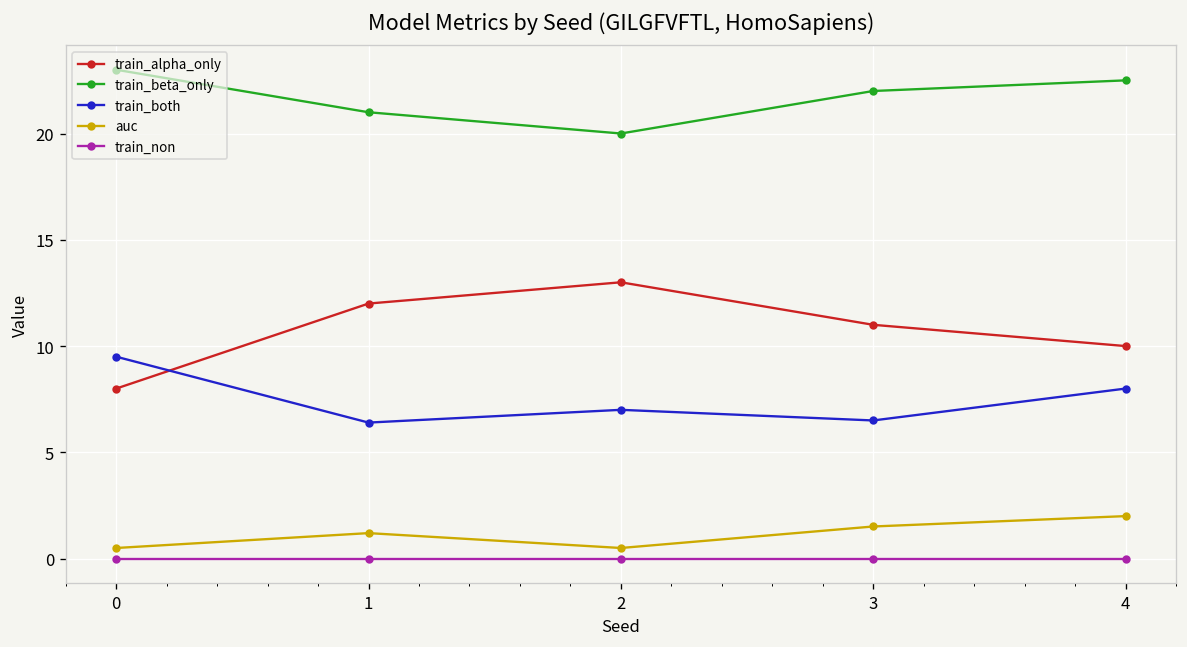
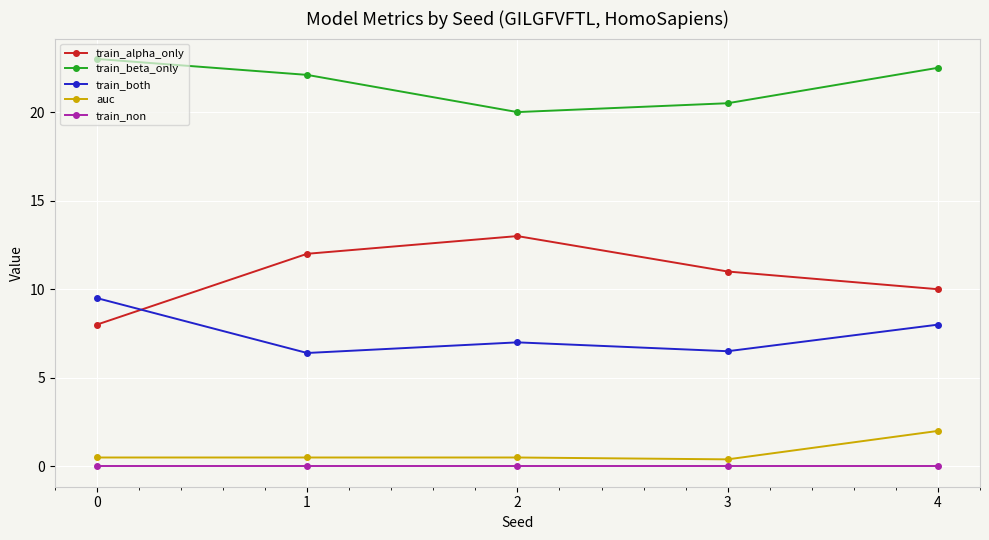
  {
    "train_alpha_only": {
      "0": 8.0,
      "1": 12.0,
      "2": 13.0,
      "3": 11.0,
      "4": 10.0
    },
    "train_beta_only": {
-     "1": 21.0,
+     "1": 22.1,
      "2": 20.0,
-     "3": 22.0,
+     "3": 20.5,
      "4": 22.5
    },
    "train_both": {
      "0": 9.5,
      "1": 6.4,
      "2": 7.0,
      "3": 6.5,
      "4": 8.0
    },
    "auc": {
      "0": 0.5,
-     "1": 1.2,
+     "1": 0.5,
      "2": 0.5,
-     "3": 1.5,
+     "3": 0.4,
      "4": 2.0
    },
    "train_non": {
      "0": 0.0,
      "1": 0.0,
      "2": 0.0,
      "3": 0.0,
      "4": 0.0
    }
  }
